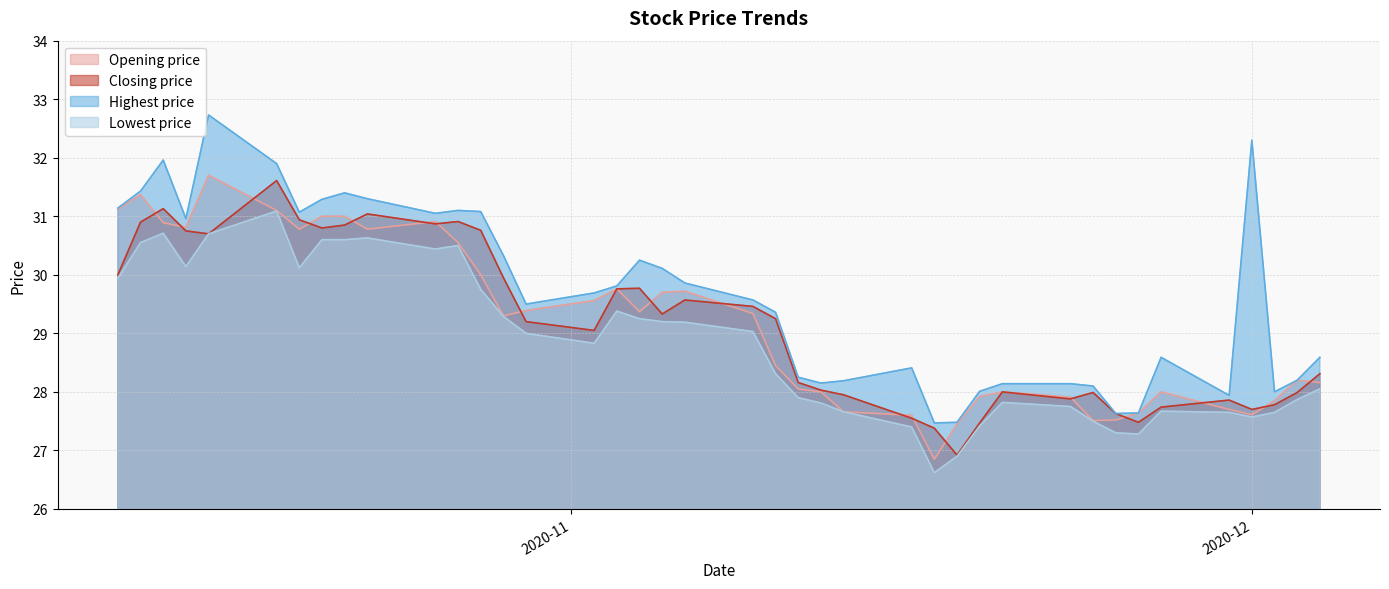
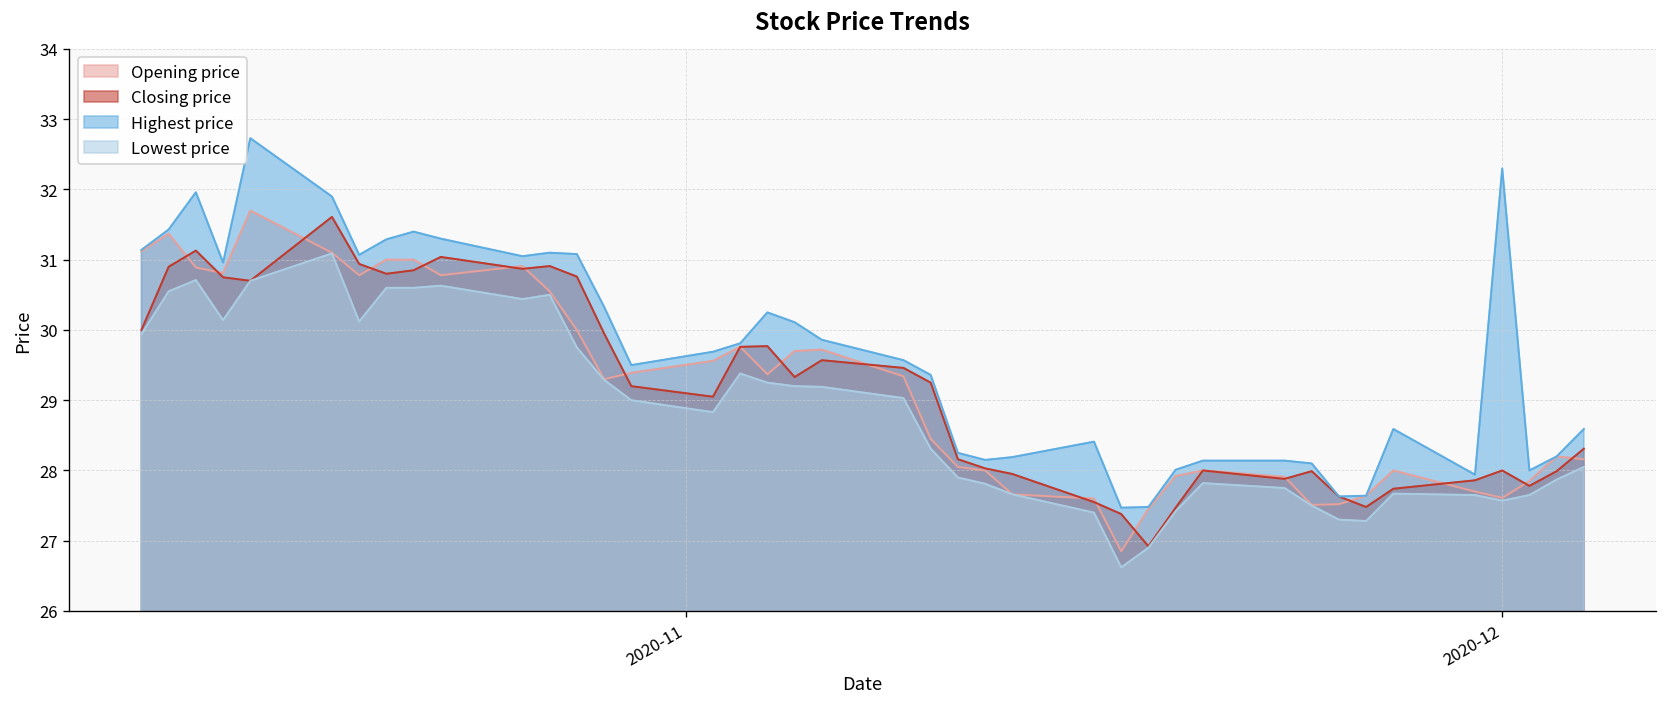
  {
    "Closing price": {
-     "2020-12": 27.7
+     "2020-12": 28.0
    },
    "Highest price": {
      "2020-12": 32.3
    }
  }
